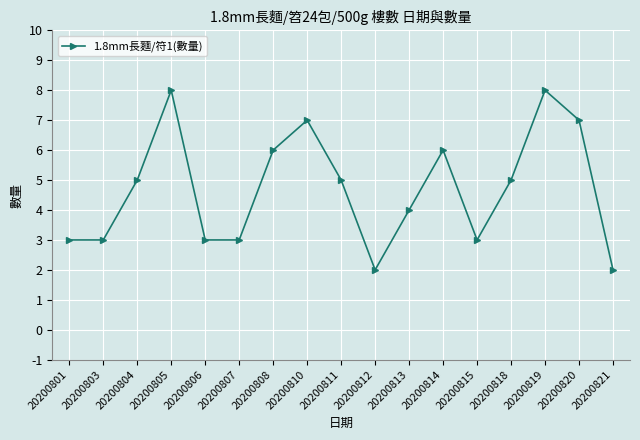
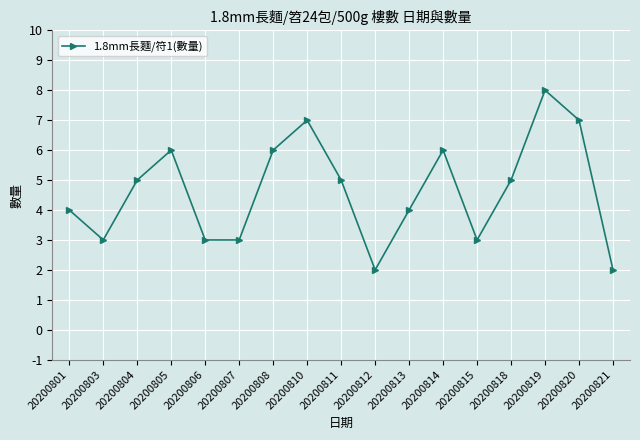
  {
-   "20200801": 3,
+   "20200801": 4,
    "20200803": 3,
    "20200804": 5,
-   "20200805": 8,
+   "20200805": 6,
    "20200806": 3,
    "20200807": 3,
    "20200808": 6,
    "20200810": 7,
    "20200811": 5,
    "20200812": 2,
    "20200813": 4,
    "20200814": 6,
    "20200815": 3,
    "20200818": 5,
    "20200819": 8,
    "20200820": 7,
    "20200821": 2
  }
